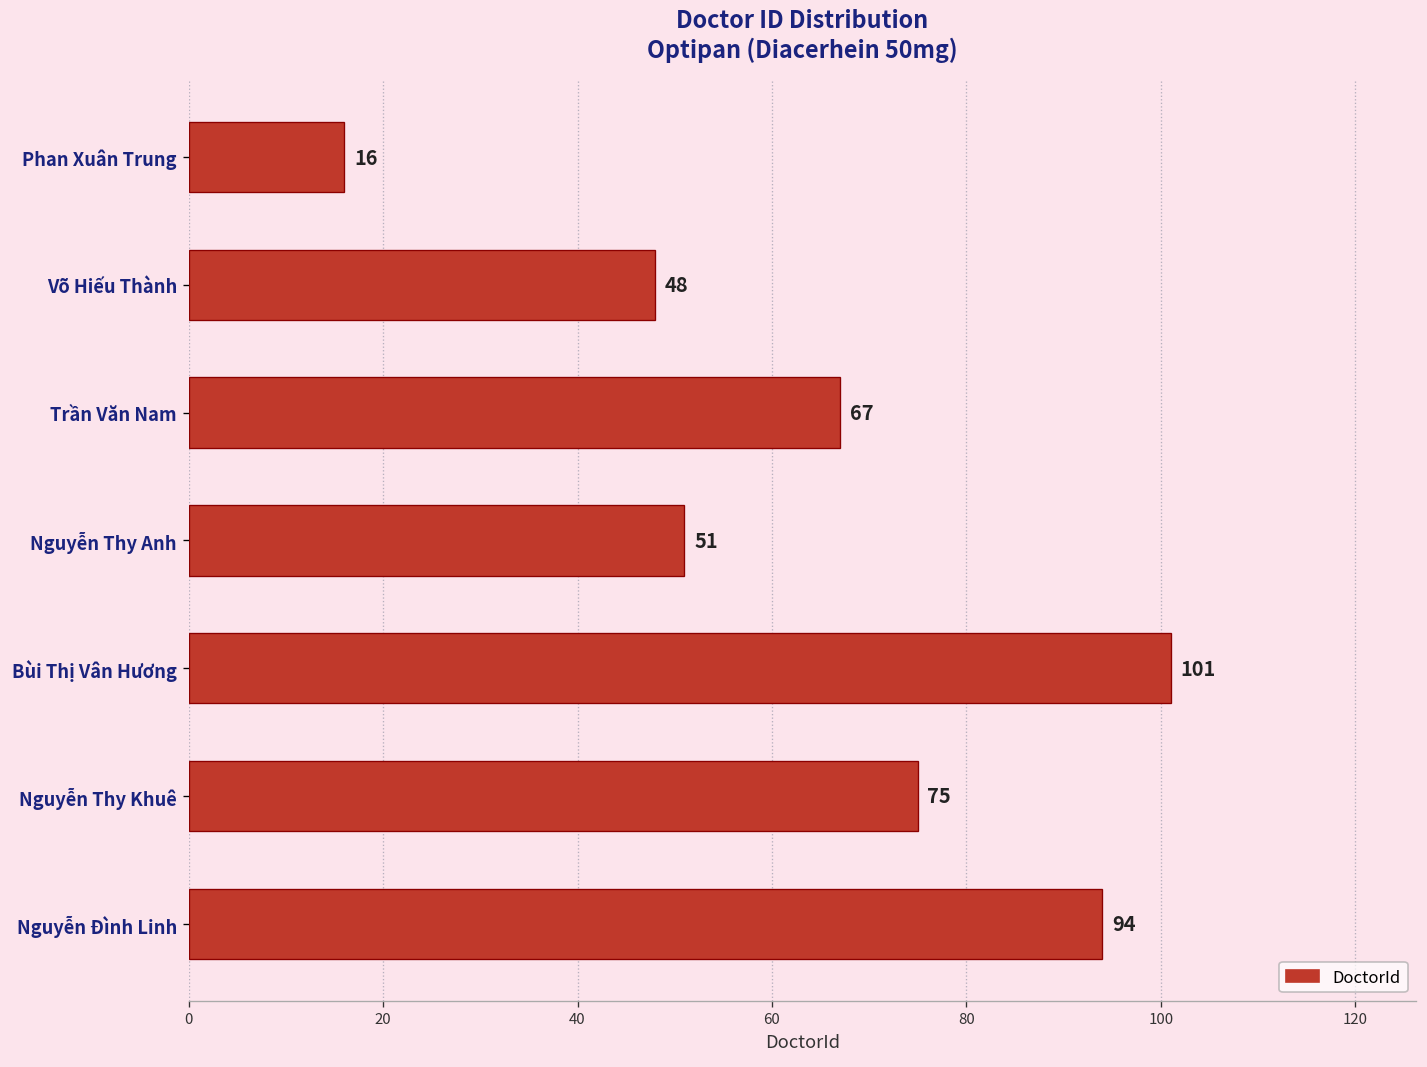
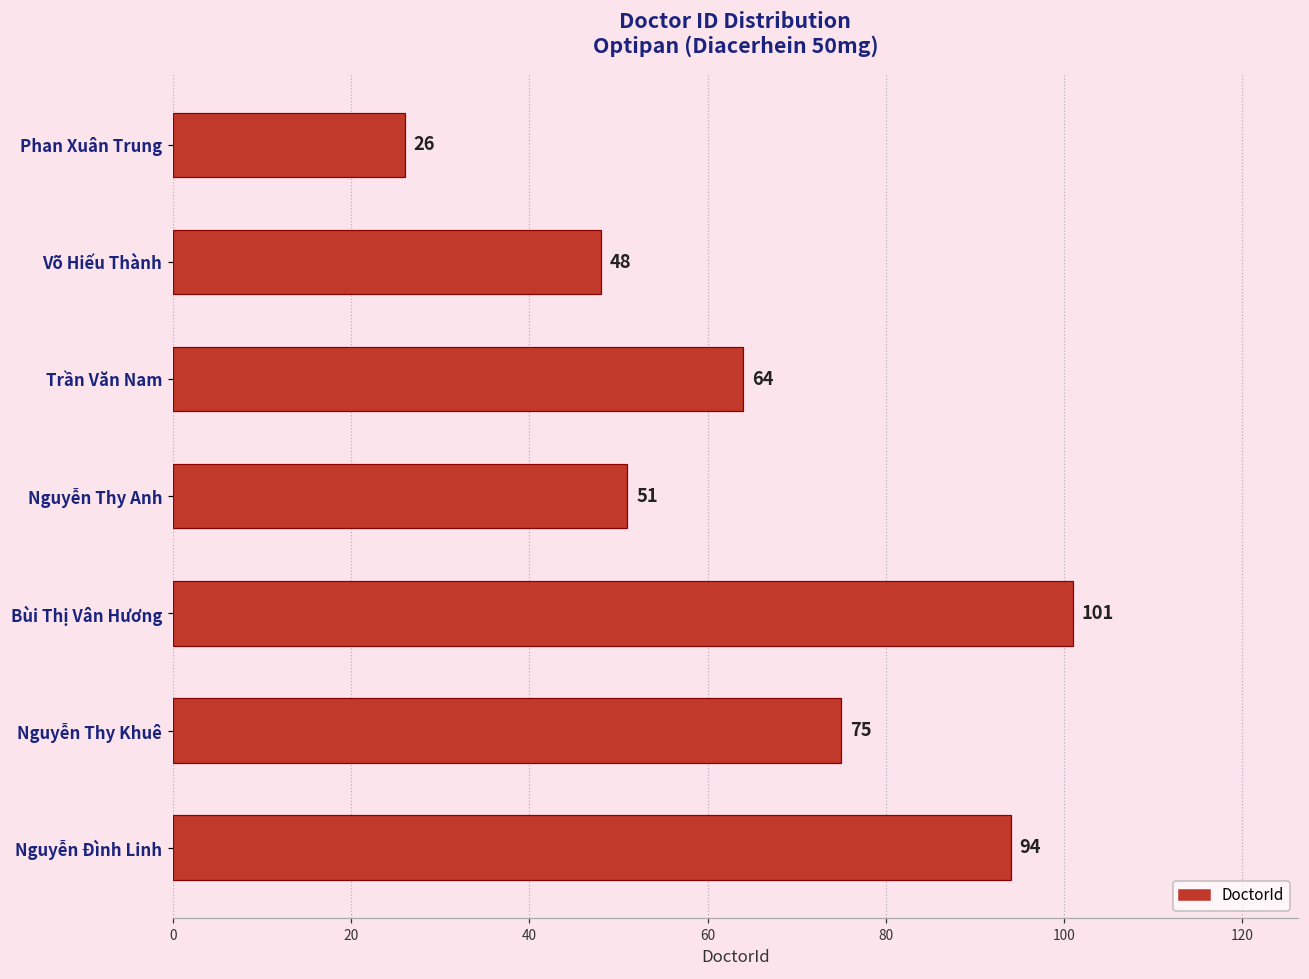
  {
-   "Phan Xuân Trung": 16,
+   "Phan Xuân Trung": 26,
    "Võ Hiếu Thành": 48,
-   "Trần Văn Nam": 67,
+   "Trần Văn Nam": 64,
    "Nguyễn Thy Anh": 51,
    "Bùi Thị Vân Hương": 101,
    "Nguyễn Thy Khuê": 75,
    "Nguyễn Đình Linh": 94
  }
